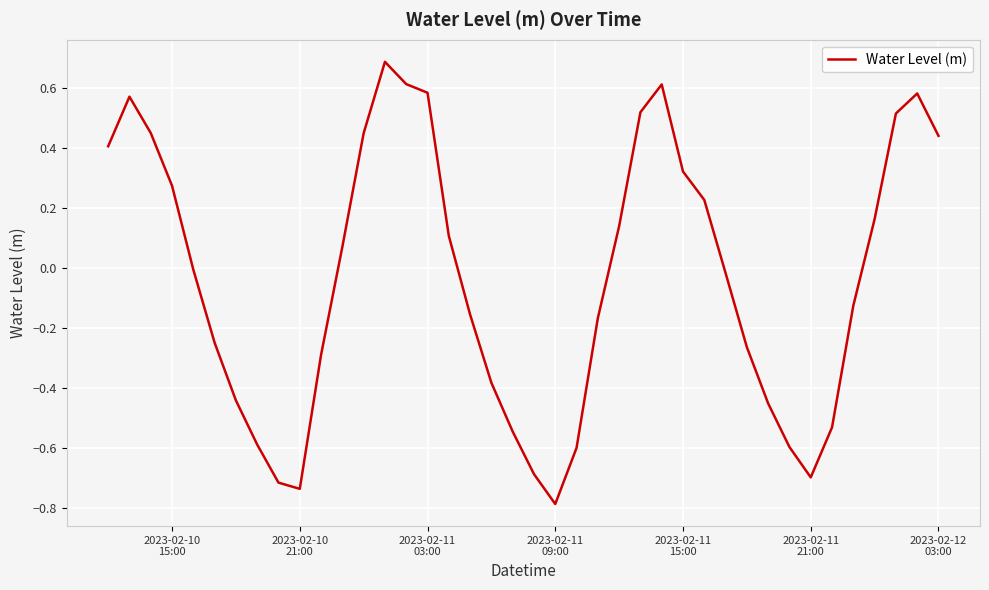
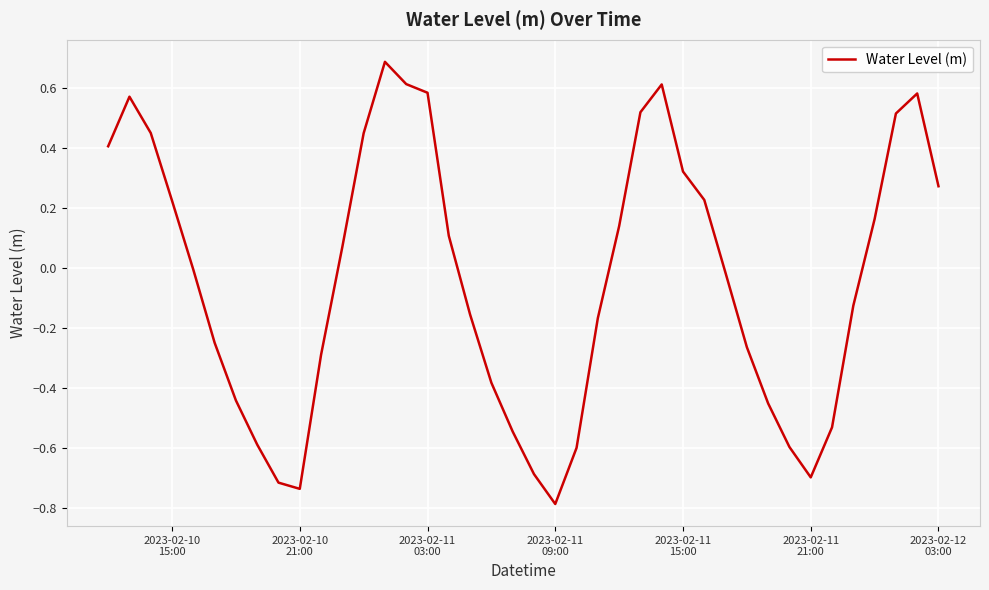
  {
-   "2023-02-10 15:00": 0.27,
+   "2023-02-10 15:00": 0.22,
    "2023-02-10 21:00": -0.73,
    "2023-02-11 03:00": 0.58,
    "2023-02-11 09:00": -0.79,
    "2023-02-11 15:00": 0.32,
    "2023-02-11 21:00": -0.70,
-   "2023-02-12 03:00": 0.44
+   "2023-02-12 03:00": 0.27
  }
